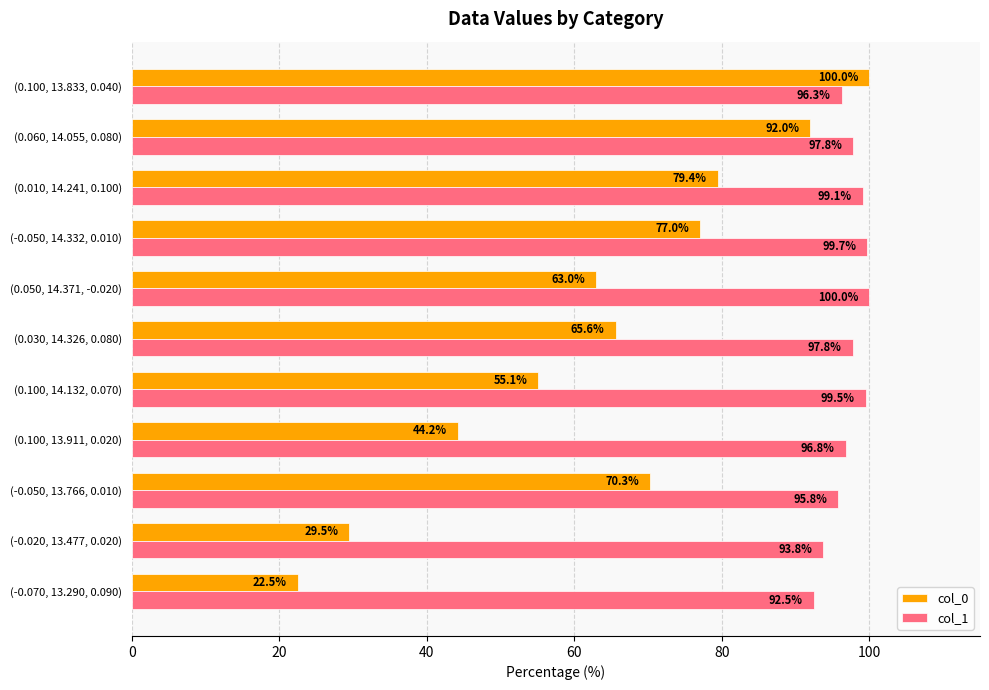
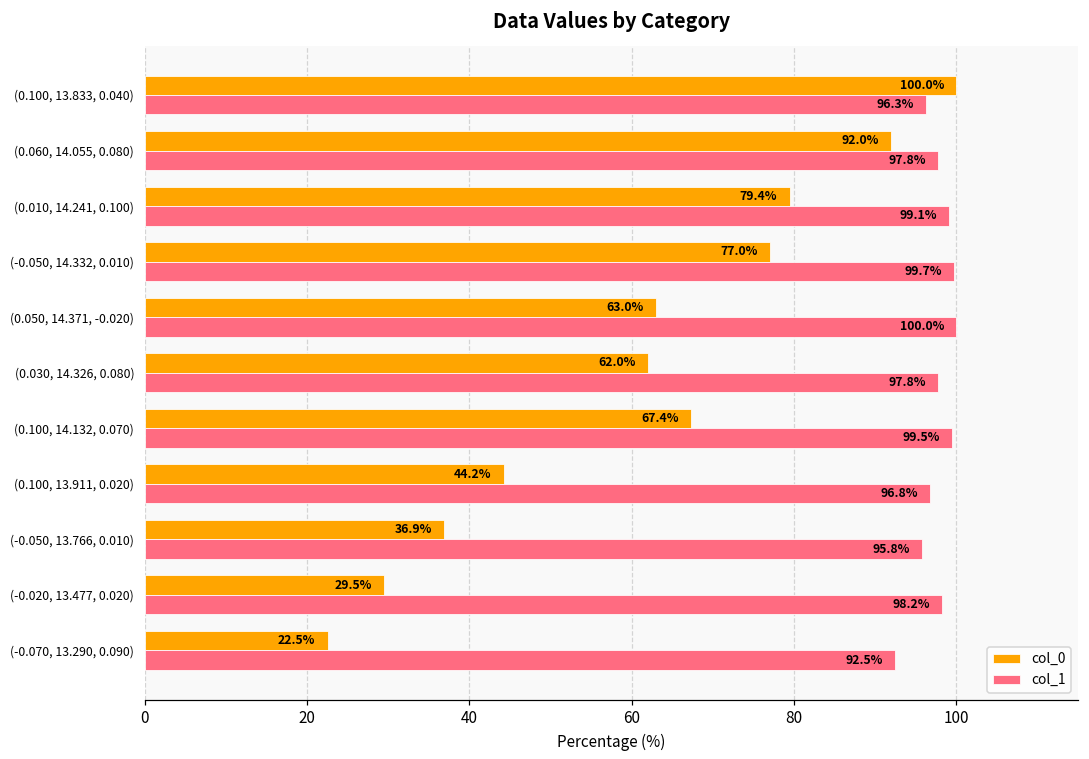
  {
    "col_0": {
      "(0.100, 13.833, 0.040)": "100.0%",
      "(0.060, 14.055, 0.080)": "92.0%",
      "(0.010, 14.241, 0.100)": "79.4%",
      "(-0.050, 14.332, 0.010)": "77.0%",
      "(0.050, 14.371, -0.020)": "63.0%",
-     "(0.030, 14.326, 0.080)": "65.6%",
-     "(0.100, 14.132, 0.070)": "55.1%",
+     "(0.030, 14.326, 0.080)": "62.0%",
+     "(0.100, 14.132, 0.070)": "67.4%",
      "(0.100, 13.911, 0.020)": "44.2%",
-     "(-0.050, 13.766, 0.010)": "70.3%",
+     "(-0.050, 13.766, 0.010)": "36.9%",
      "(-0.020, 13.477, 0.020)": "29.5%",
      "(-0.070, 13.290, 0.090)": "22.5%"
    },
    "col_1": {
      "(0.100, 13.833, 0.040)": "96.3%",
      "(0.060, 14.055, 0.080)": "97.8%",
      "(0.010, 14.241, 0.100)": "99.1%",
      "(-0.050, 14.332, 0.010)": "99.7%",
      "(0.050, 14.371, -0.020)": "100.0%",
      "(0.030, 14.326, 0.080)": "97.8%",
      "(0.100, 14.132, 0.070)": "99.5%",
      "(0.100, 13.911, 0.020)": "96.8%",
      "(-0.050, 13.766, 0.010)": "95.8%",
-     "(-0.020, 13.477, 0.020)": "93.8%",
+     "(-0.020, 13.477, 0.020)": "98.2%",
      "(-0.070, 13.290, 0.090)": "92.5%"
    }
  }
